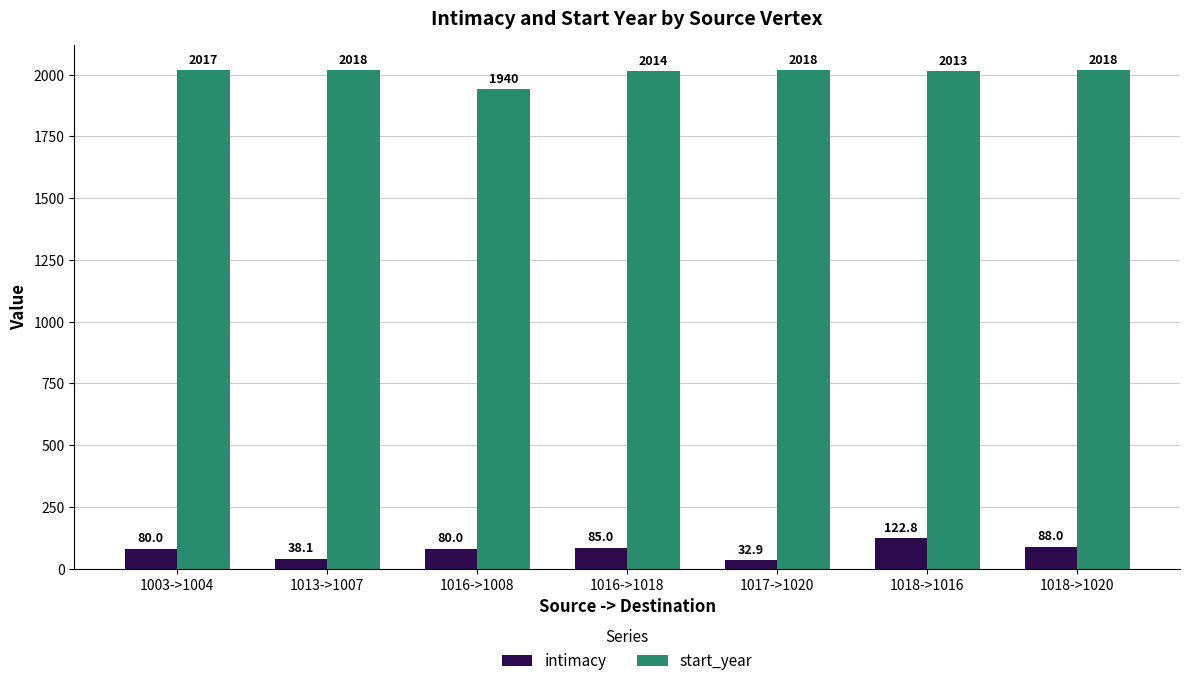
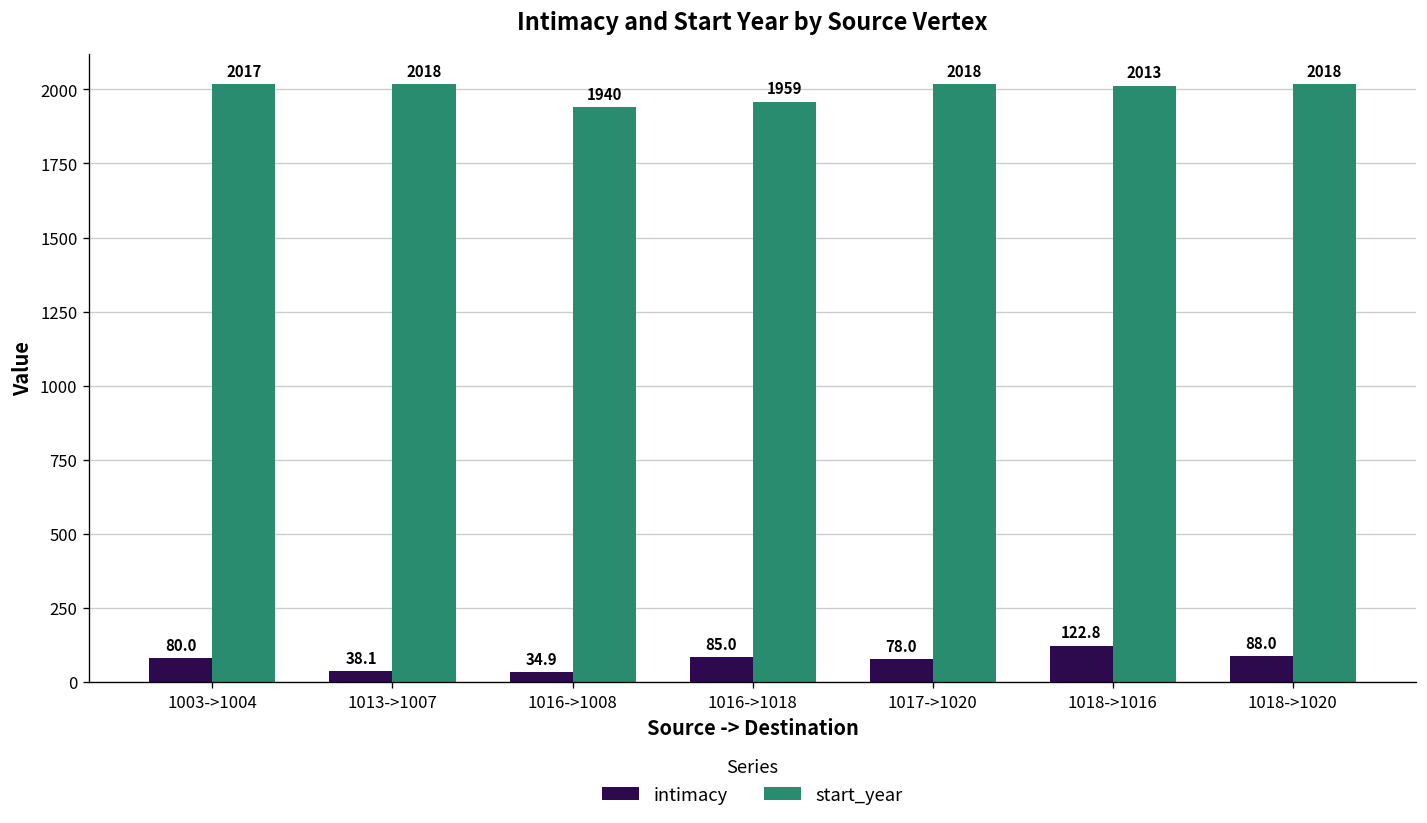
  {
    "intimacy": {
      "1003->1004": 80.0,
      "1013->1007": 38.1,
-     "1016->1008": 80.0,
+     "1016->1008": 34.9,
      "1016->1018": 85.0,
-     "1017->1020": 32.9,
+     "1017->1020": 78.0,
      "1018->1016": 122.8,
      "1018->1020": 88.0
    },
    "start_year": {
      "1003->1004": 2017,
      "1013->1007": 2018,
      "1016->1008": 1940,
-     "1016->1018": 2014,
+     "1016->1018": 1959,
      "1017->1020": 2018,
      "1018->1016": 2013,
      "1018->1020": 2018
    }
  }
